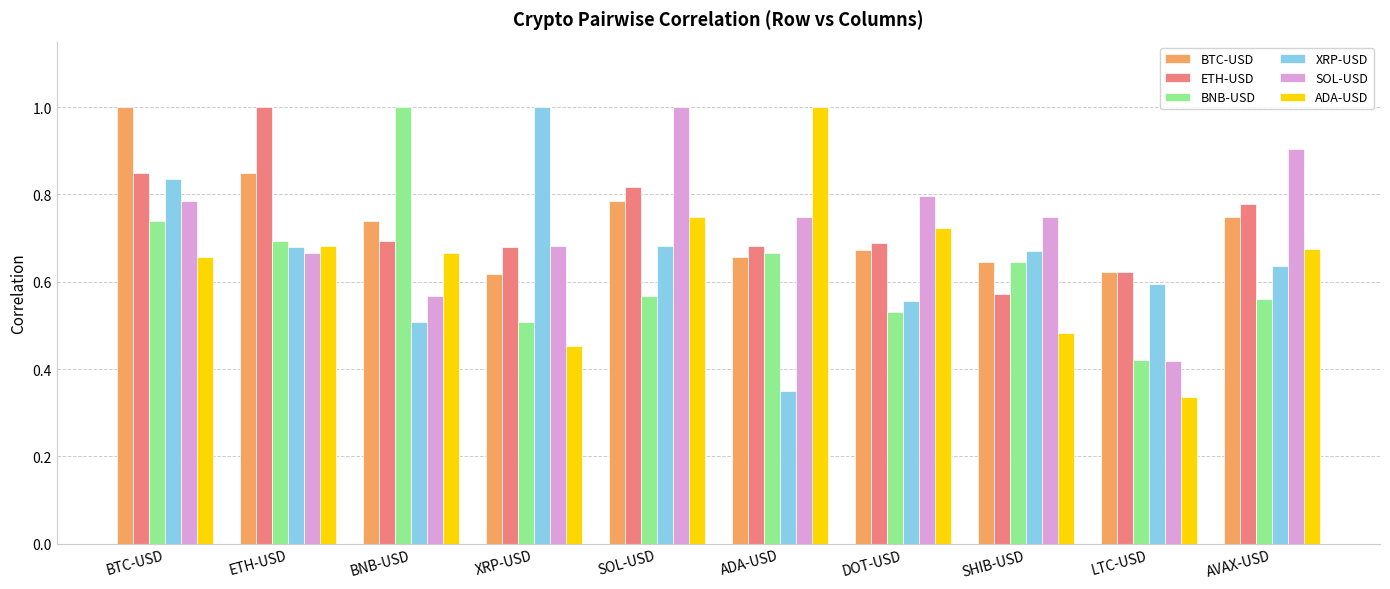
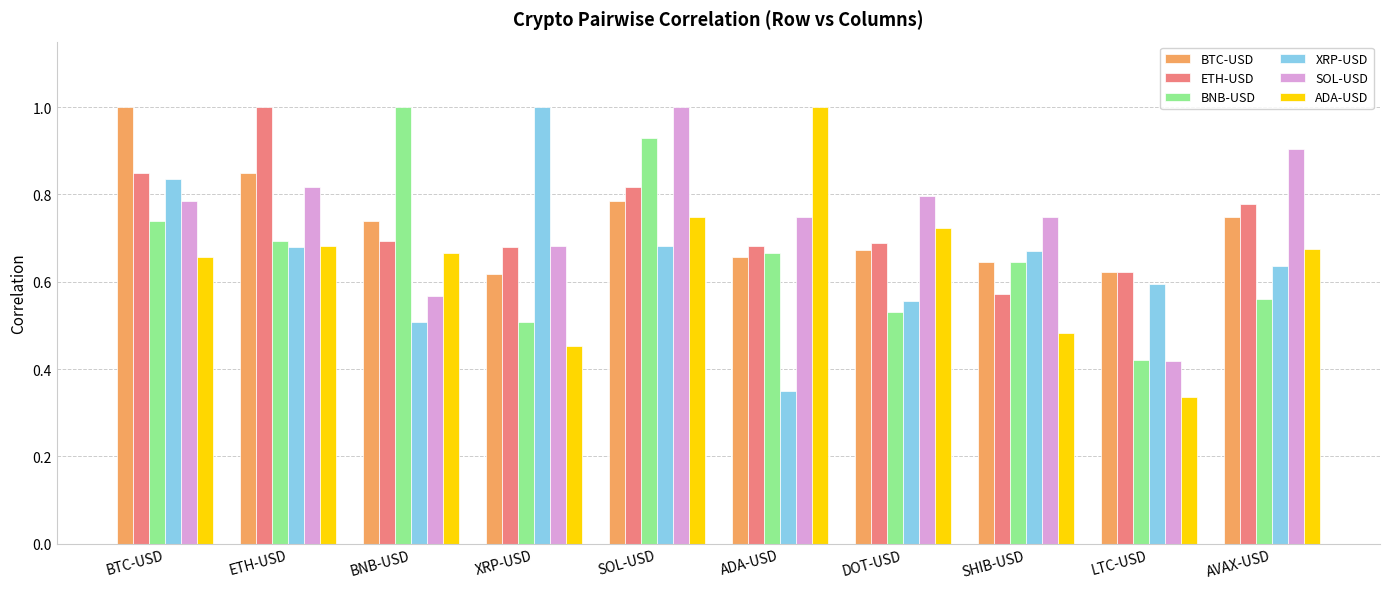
  {
    "BNB-USD": {
      "BTC-USD": 0.74,
      "ETH-USD": 0.69,
      "BNB-USD": 1.00,
      "XRP-USD": 0.51,
-     "SOL-USD": 0.57,
+     "SOL-USD": 0.93,
      "ADA-USD": 0.66,
      "DOT-USD": 0.53,
      "SHIB-USD": 0.64,
      "LTC-USD": 0.42,
      "AVAX-USD": 0.56
    },
    "XRP-USD": {
      "BTC-USD": 0.84,
      "ETH-USD": 0.68,
      "BNB-USD": 0.51,
      "XRP-USD": 1.00,
      "SOL-USD": 0.68,
      "ADA-USD": 0.35,
      "DOT-USD": 0.56,
      "SHIB-USD": 0.67,
      "LTC-USD": 0.59,
      "AVAX-USD": 0.64
    },
    "SOL-USD": {
      "BTC-USD": 0.79,
-     "ETH-USD": 0.67,
+     "ETH-USD": 0.82,
      "BNB-USD": 0.57,
      "XRP-USD": 0.68,
      "SOL-USD": 1.00,
      "ADA-USD": 0.75,
      "DOT-USD": 0.80,
      "SHIB-USD": 0.75,
      "LTC-USD": 0.42,
      "AVAX-USD": 0.90
    },
    "ADA-USD": {
      "BTC-USD": 0.66,
      "ETH-USD": 0.68,
      "BNB-USD": 0.66,
      "XRP-USD": 0.45,
      "SOL-USD": 0.75,
      "ADA-USD": 1.00,
      "DOT-USD": 0.72,
      "SHIB-USD": 0.48,
      "LTC-USD": 0.34,
      "AVAX-USD": 0.68
    }
  }
